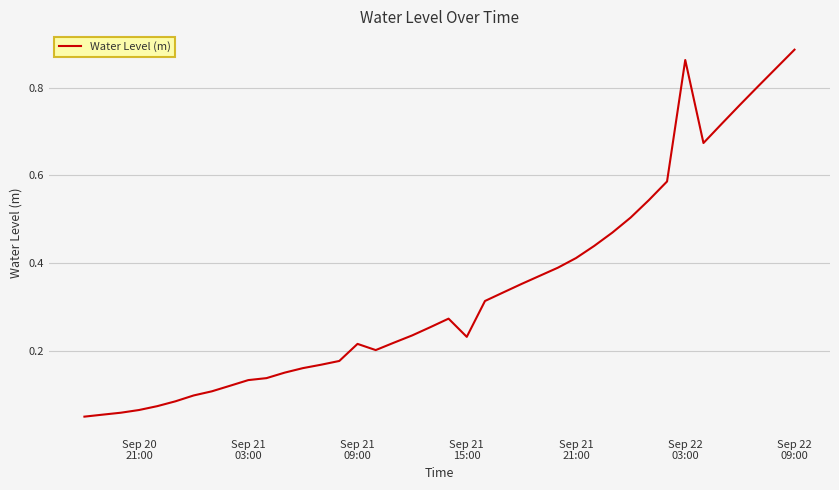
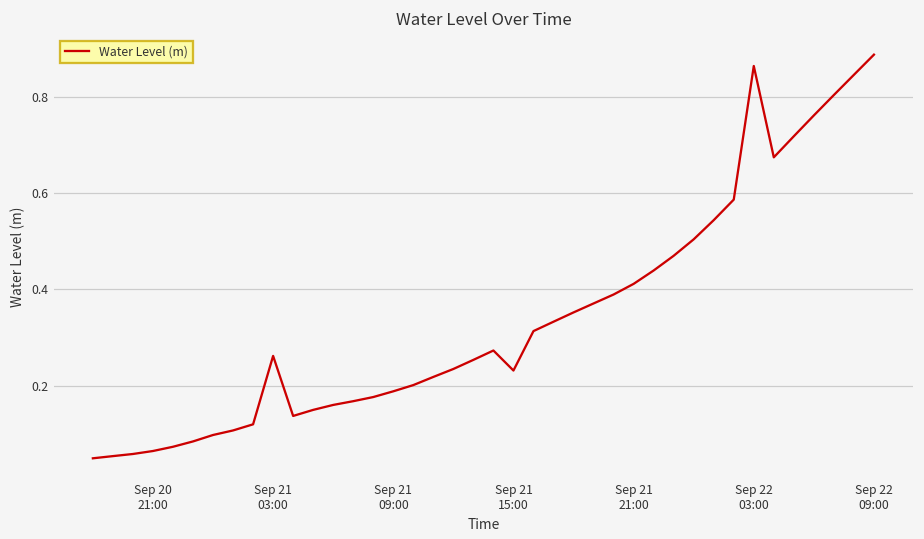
  {
    "Sep 20 21:00": 0.06,
-   "Sep 21 03:00": 0.13,
-   "Sep 21 09:00": 0.22,
+   "Sep 21 03:00": 0.26,
+   "Sep 21 09:00": 0.19,
    "Sep 21 15:00": 0.23,
    "Sep 21 21:00": 0.41,
    "Sep 22 03:00": 0.86,
    "Sep 22 09:00": 0.89
  }
